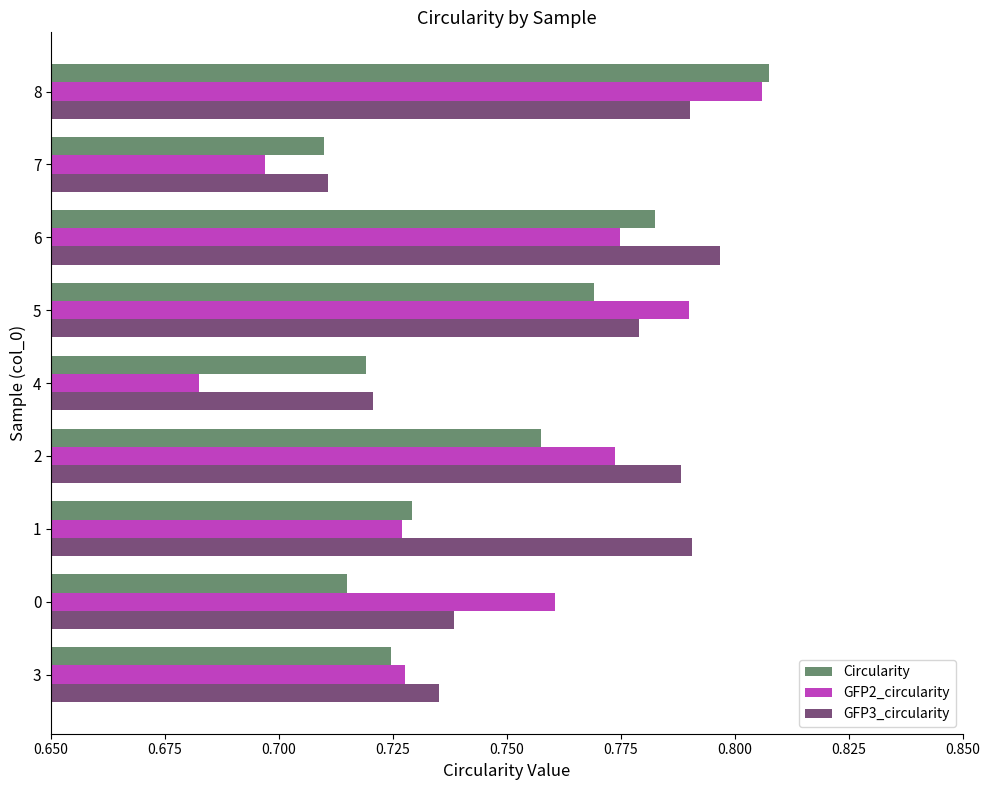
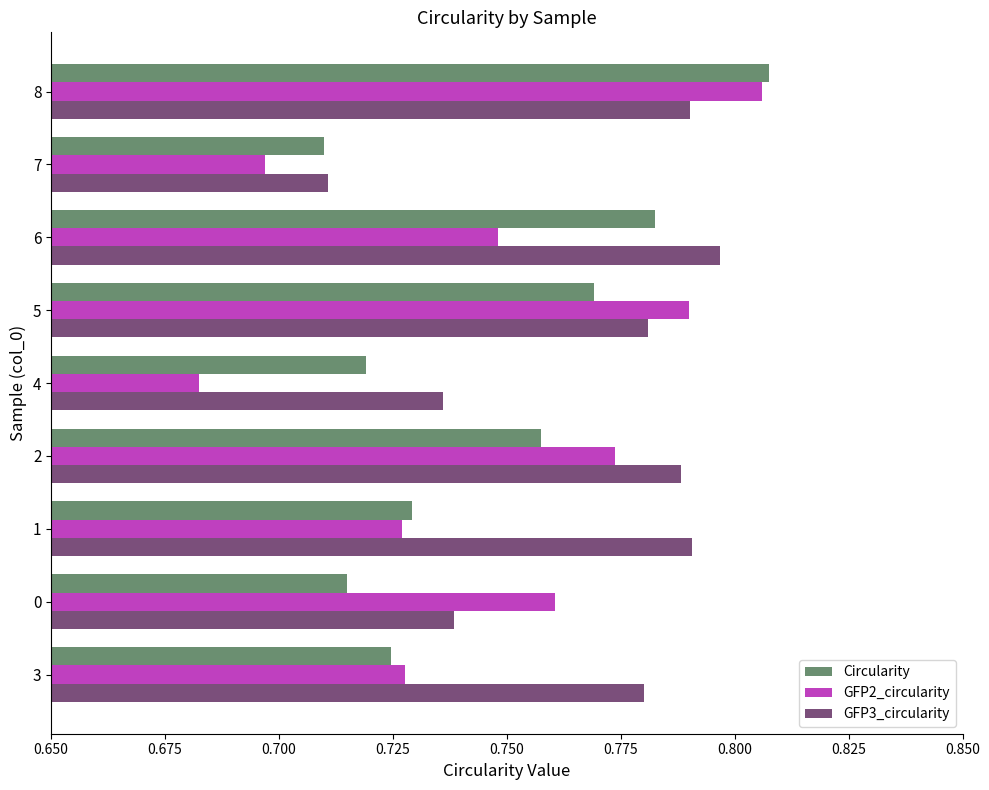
  {
    "Circularity": {
      "8": 0.808,
      "7": 0.710,
      "6": 0.782,
      "5": 0.769,
      "4": 0.719,
      "2": 0.758,
      "1": 0.729,
      "0": 0.715,
      "3": 0.724
    },
    "GFP2_circularity": {
      "8": 0.806,
      "7": 0.697,
-     "6": 0.775,
+     "6": 0.748,
      "5": 0.790,
      "4": 0.682,
      "2": 0.774,
      "1": 0.727,
      "0": 0.761,
      "3": 0.728
    },
    "GFP3_circularity": {
      "8": 0.790,
      "7": 0.711,
      "6": 0.797,
-     "5": 0.779,
-     "4": 0.721,
+     "5": 0.781,
+     "4": 0.736,
      "2": 0.788,
      "1": 0.791,
      "0": 0.739,
-     "3": 0.735
+     "3": 0.780
    }
  }
